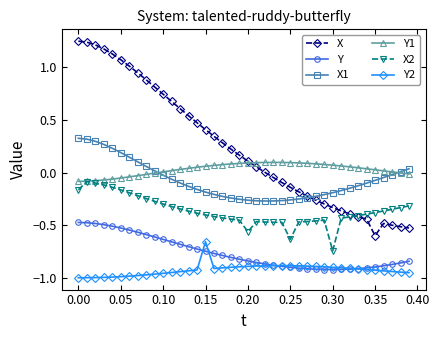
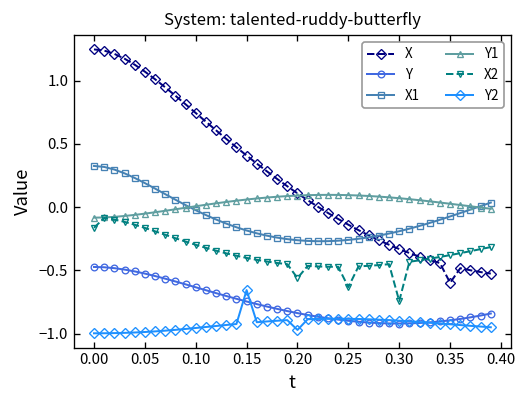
  {
    "X": {
      "0.00": 1.25,
      "0.05": 1.07,
      "0.10": 0.74,
      "0.15": 0.41,
      "0.25": -0.14,
      "0.30": -0.33,
      "0.35": -0.60
    },
    "X2": {
      "0.00": -0.16,
      "0.05": -0.16,
      "0.10": -0.30,
      "0.15": -0.40,
      "0.20": -0.56,
      "0.25": -0.63,
      "0.30": -0.74,
      "0.35": -0.38
    },
    "Y2": {
      "0.00": -1.00,
      "0.05": -0.99,
      "0.10": -0.95,
      "0.15": -0.66,
-     "0.20": -0.89,
+     "0.20": -0.97,
      "0.35": -0.93
    }
  }
